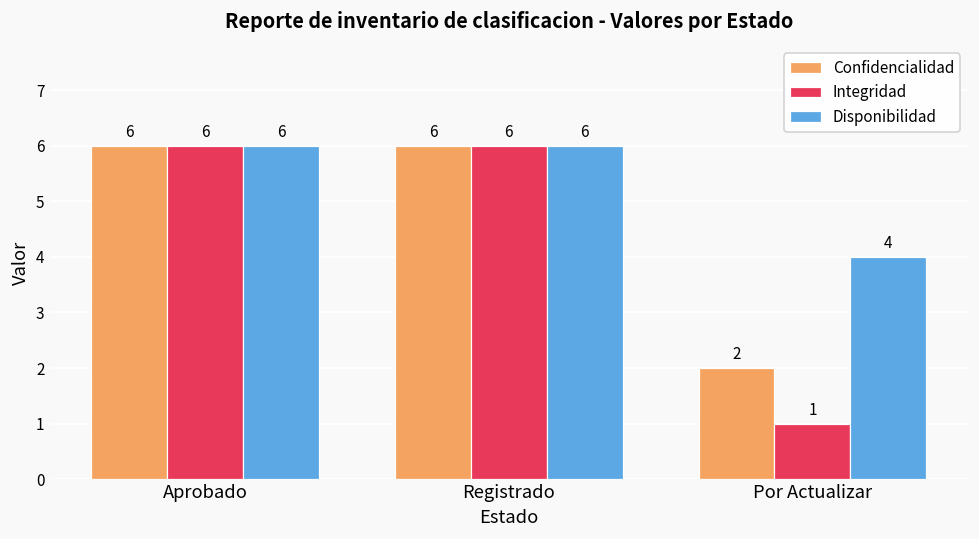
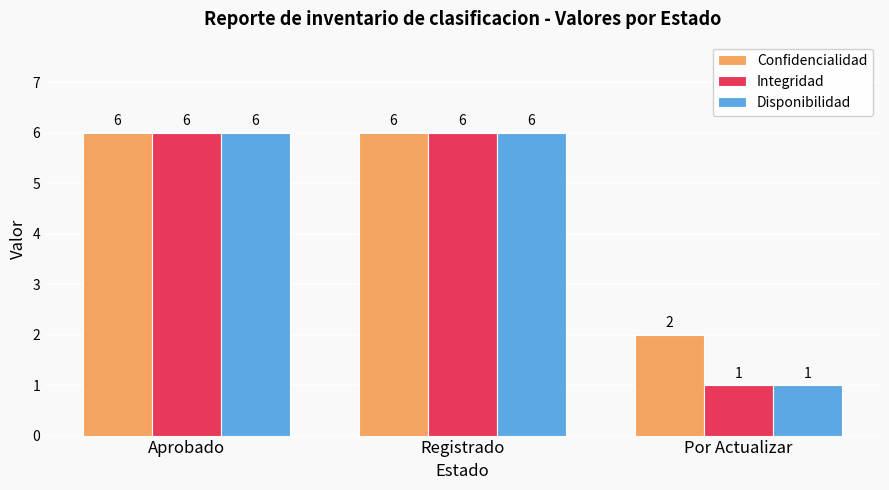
  {
    "Confidencialidad": {
      "Aprobado": 6,
      "Registrado": 6,
      "Por Actualizar": 2
    },
    "Integridad": {
      "Aprobado": 6,
      "Registrado": 6,
      "Por Actualizar": 1
    },
    "Disponibilidad": {
      "Aprobado": 6,
      "Registrado": 6,
-     "Por Actualizar": 4
+     "Por Actualizar": 1
    }
  }
